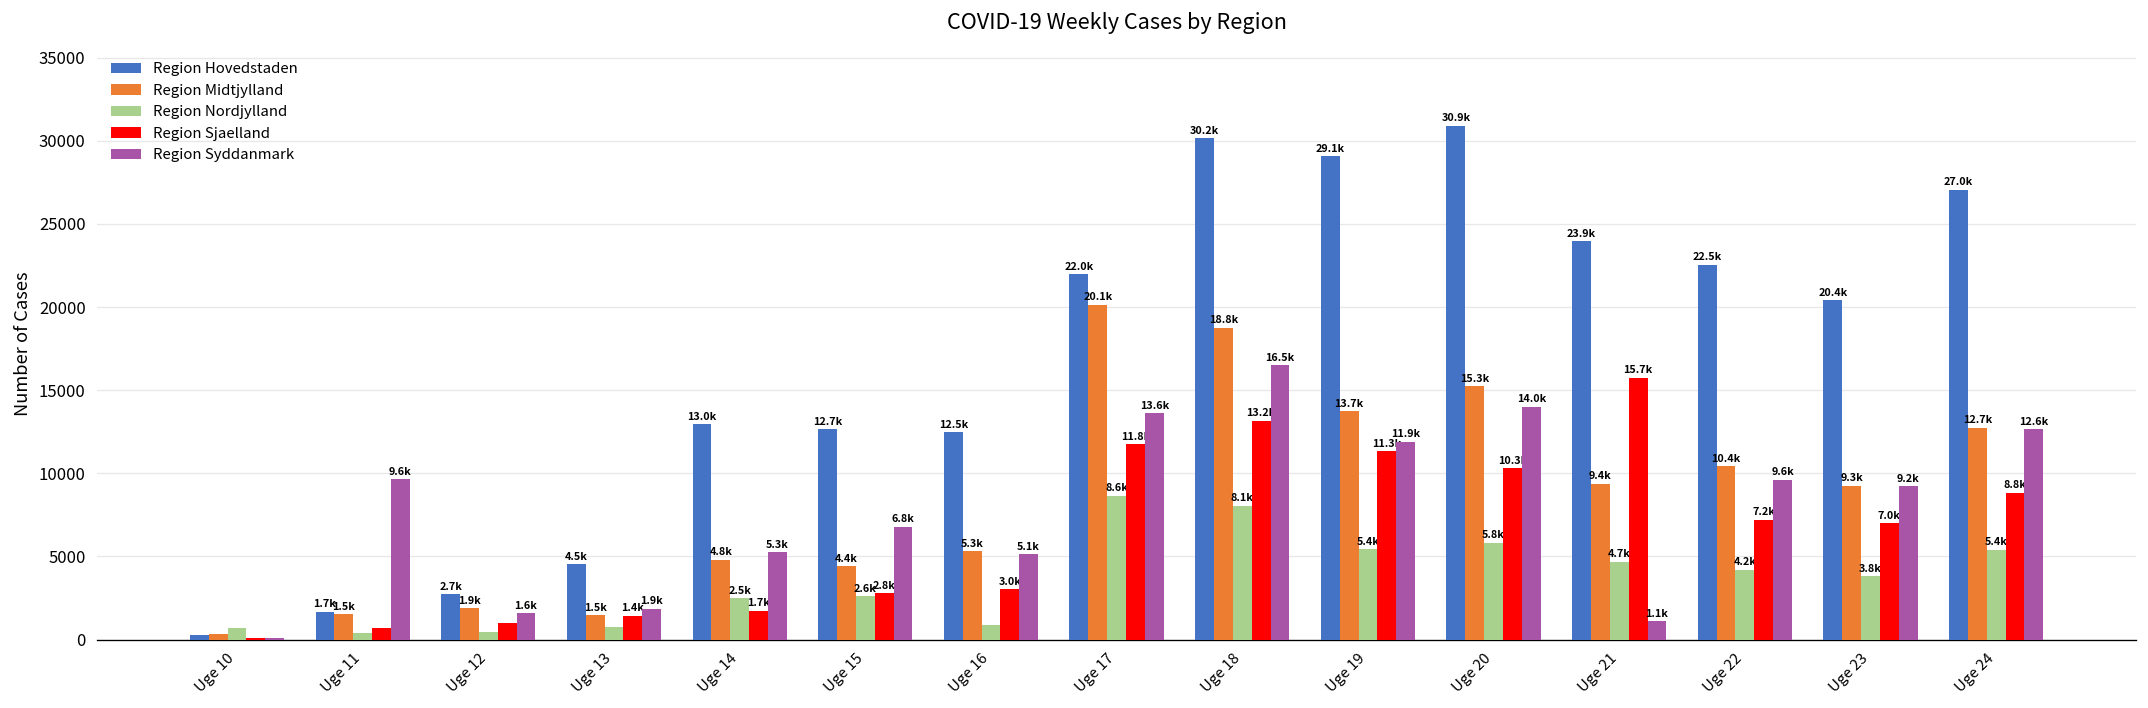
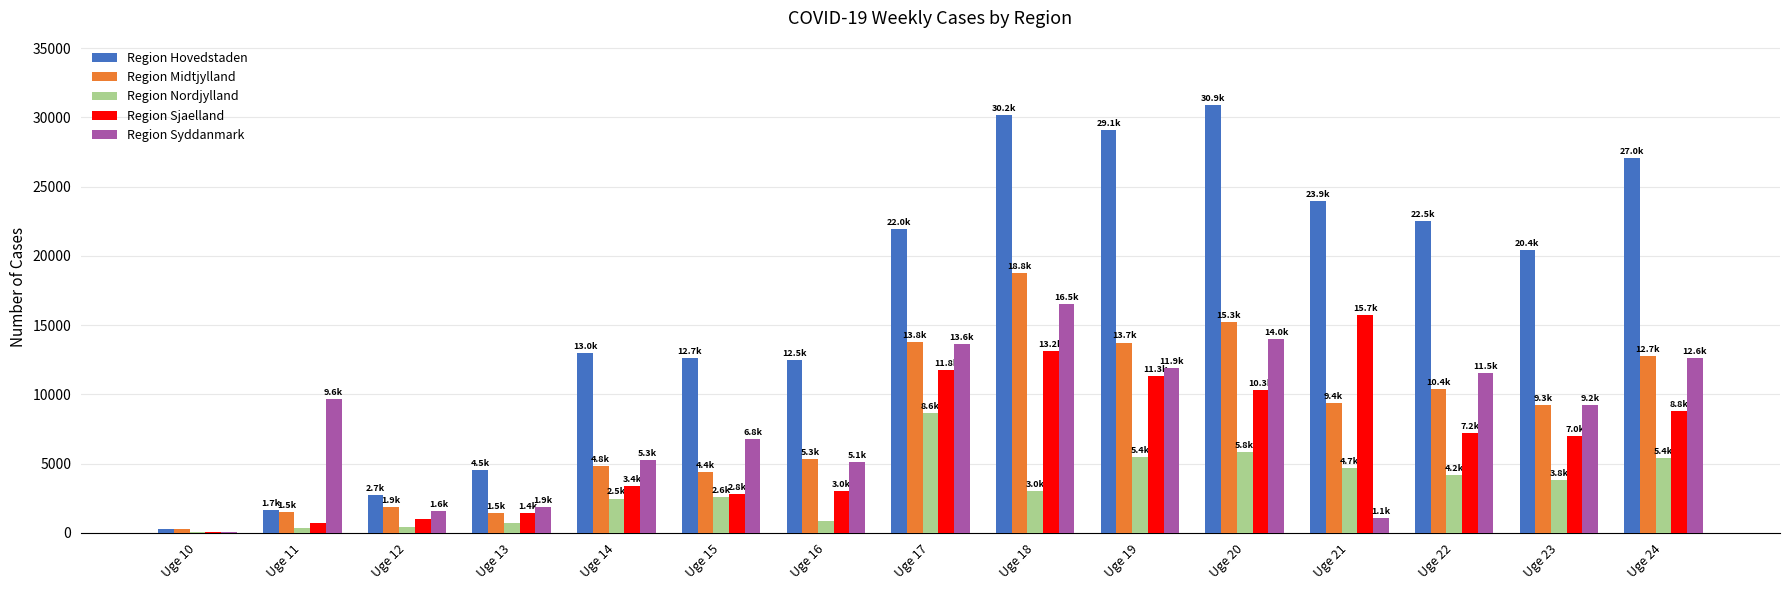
  {
    "Region Hovedstaden": {
      "Uge 11": "1.7k",
      "Uge 12": "2.7k",
      "Uge 13": "4.5k",
      "Uge 14": "13.0k",
      "Uge 15": "12.7k",
      "Uge 16": "12.5k",
      "Uge 17": "22.0k",
      "Uge 18": "30.2k",
      "Uge 19": "29.1k",
      "Uge 20": "30.9k",
      "Uge 21": "23.9k",
      "Uge 22": "22.5k",
      "Uge 23": "20.4k",
      "Uge 24": "27.0k"
    },
    "Region Midtjylland": {
      "Uge 11": "1.5k",
      "Uge 12": "1.9k",
      "Uge 13": "1.5k",
      "Uge 14": "4.8k",
      "Uge 15": "4.4k",
      "Uge 16": "5.3k",
-     "Uge 17": "20.1k",
+     "Uge 17": "13.8k",
      "Uge 18": "18.8k",
      "Uge 19": "13.7k",
      "Uge 20": "15.3k",
      "Uge 21": "9.4k",
      "Uge 22": "10.4k",
      "Uge 23": "9.3k",
      "Uge 24": "12.7k"
    },
    "Region Nordjylland": {
-     "Uge 10": "700",
+     "Uge 10": "100",
      "Uge 14": "2.5k",
      "Uge 15": "2.6k",
      "Uge 17": "8.6k",
-     "Uge 18": "8.1k",
+     "Uge 18": "3.0k",
      "Uge 19": "5.4k",
      "Uge 20": "5.8k",
      "Uge 21": "4.7k",
      "Uge 22": "4.2k",
      "Uge 23": "3.8k",
      "Uge 24": "5.4k"
    },
    "Region Sjaelland": {
      "Uge 13": "1.4k",
-     "Uge 14": "1.7k",
+     "Uge 14": "3.4k",
      "Uge 15": "2.8k",
      "Uge 16": "3.0k",
      "Uge 17": "11.8k",
      "Uge 18": "13.2k",
      "Uge 19": "11.3k",
      "Uge 20": "10.3k",
      "Uge 21": "15.7k",
      "Uge 22": "7.2k",
      "Uge 23": "7.0k",
      "Uge 24": "8.8k"
    },
    "Region Syddanmark": {
      "Uge 11": "9.6k",
      "Uge 12": "1.6k",
      "Uge 13": "1.9k",
      "Uge 14": "5.3k",
      "Uge 15": "6.8k",
      "Uge 16": "5.1k",
      "Uge 17": "13.6k",
      "Uge 18": "16.5k",
      "Uge 19": "11.9k",
      "Uge 20": "14.0k",
      "Uge 21": "1.1k",
-     "Uge 22": "9.6k",
+     "Uge 22": "11.5k",
      "Uge 23": "9.2k",
      "Uge 24": "12.6k"
    }
  }
